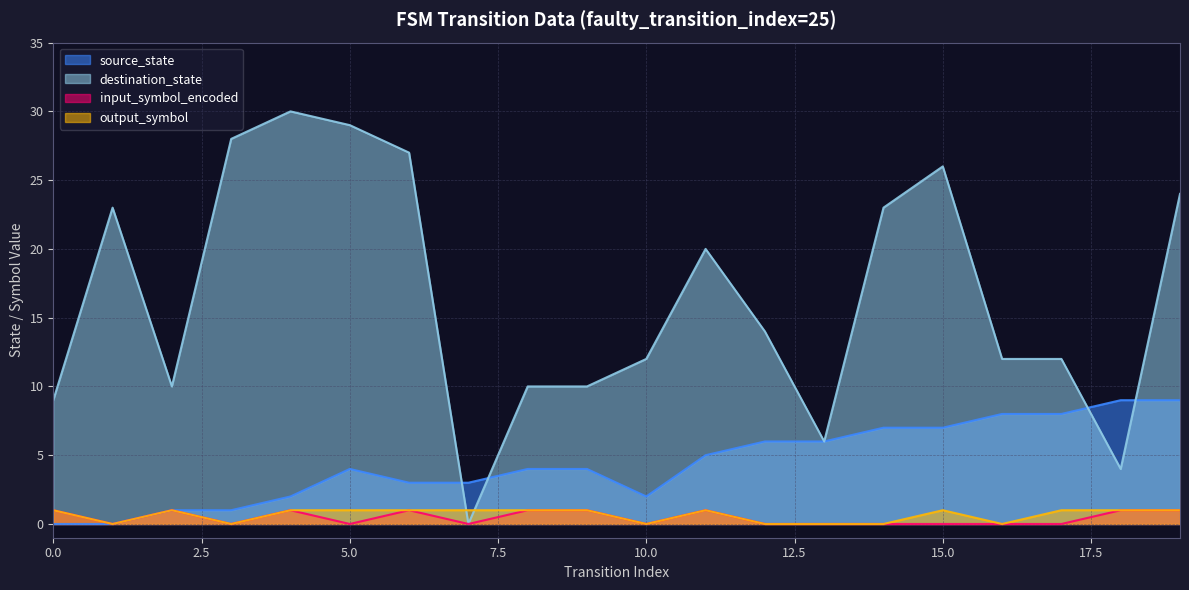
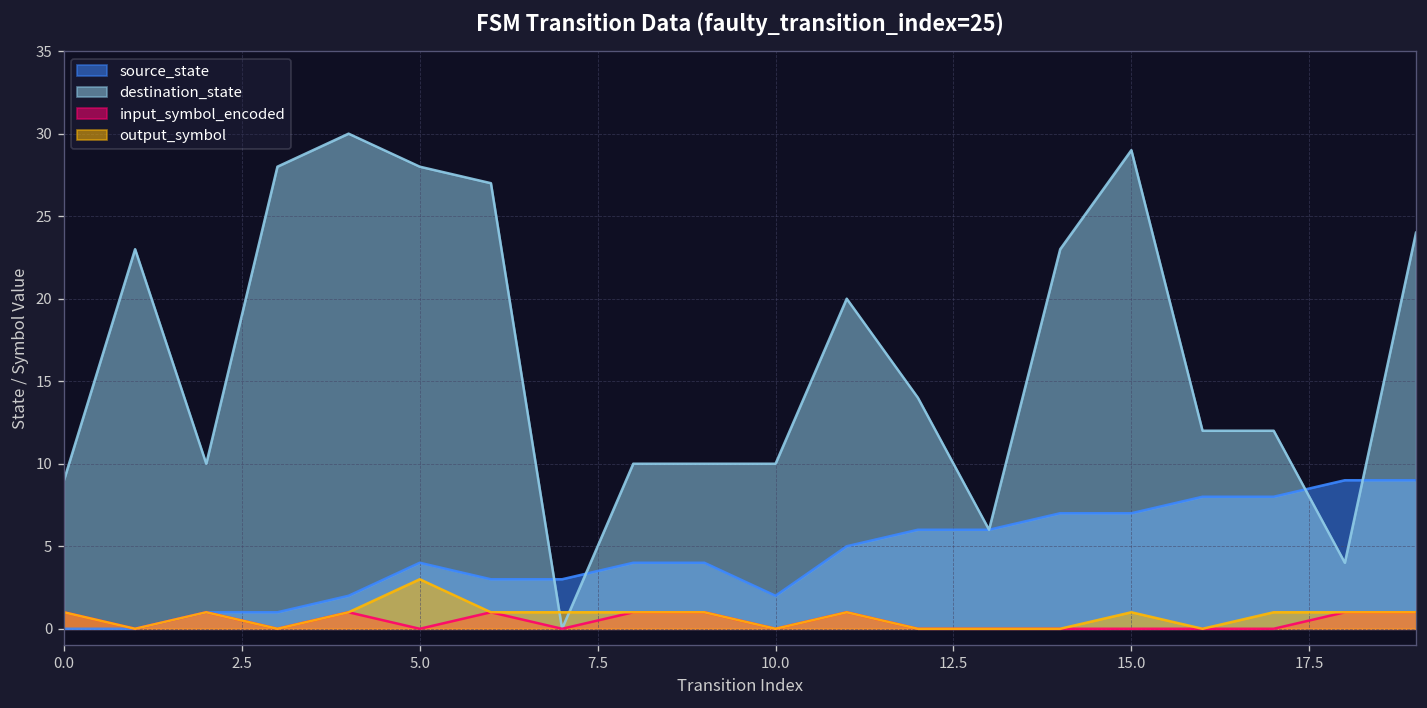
  {
    "source_state": {
      "0.0": 0,
      "5.0": 4,
      "10.0": 2,
      "15.0": 7
    },
    "destination_state": {
      "0.0": 9,
-     "5.0": 29,
-     "10.0": 12,
-     "15.0": 26
+     "5.0": 28,
+     "10.0": 10,
+     "15.0": 29
    },
    "input_symbol_encoded": {
      "5.0": 0,
      "15.0": 0
    },
    "output_symbol": {
-     "5.0": 1,
+     "5.0": 3,
      "15.0": 1
    }
  }
